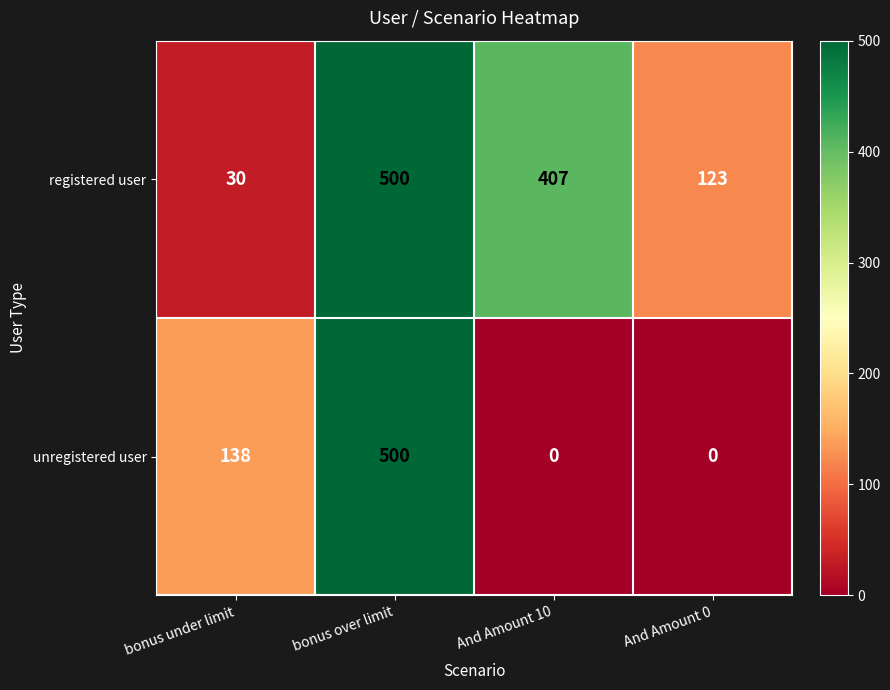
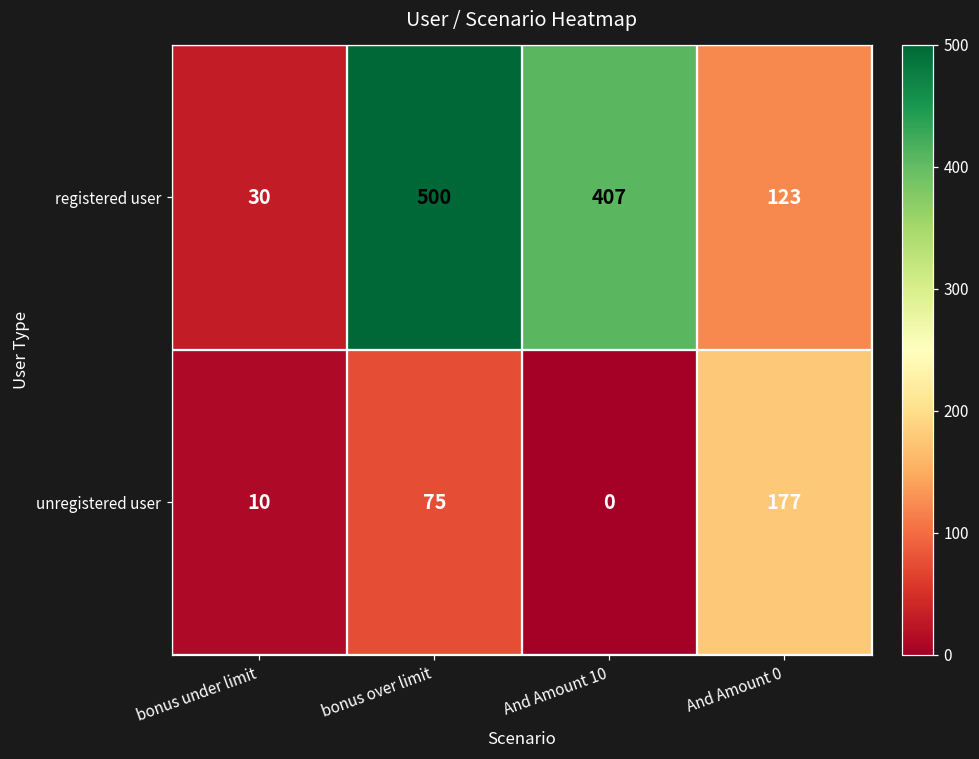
  {
    "registered user": {
      "bonus under limit": 30,
      "bonus over limit": 500,
      "And Amount 10": 407,
      "And Amount 0": 123
    },
    "unregistered user": {
-     "bonus under limit": 138,
-     "bonus over limit": 500,
+     "bonus under limit": 10,
+     "bonus over limit": 75,
      "And Amount 10": 0,
-     "And Amount 0": 0
+     "And Amount 0": 177
    }
  }
